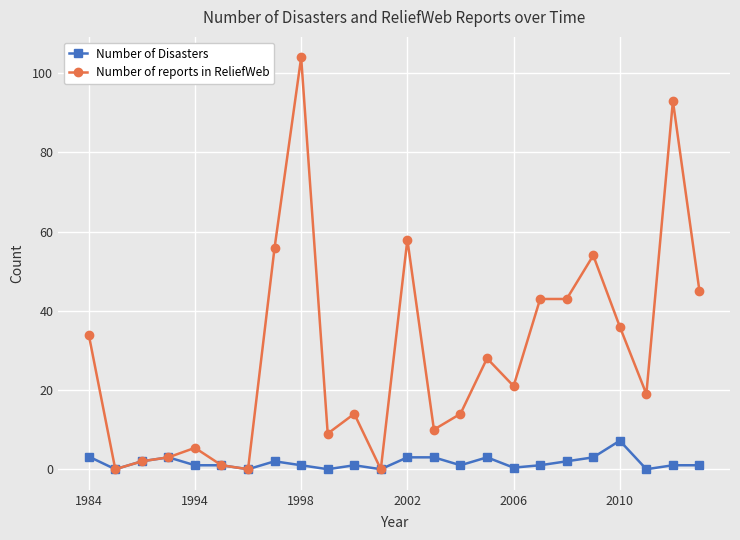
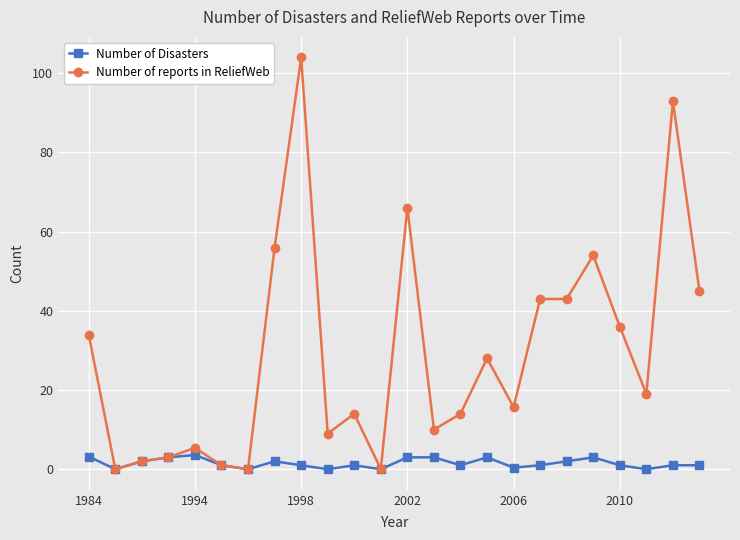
  {
    "Number of Disasters": {
      "1984": 3,
-     "1994": 1,
+     "1994": 4,
      "1998": 1,
      "2002": 3,
      "2006": 0,
-     "2010": 7
+     "2010": 1
    },
    "Number of reports in ReliefWeb": {
      "1984": 34,
      "1994": 5,
      "1998": 104,
-     "2002": 58,
-     "2006": 21,
+     "2002": 66,
+     "2006": 16,
      "2010": 36
    }
  }
